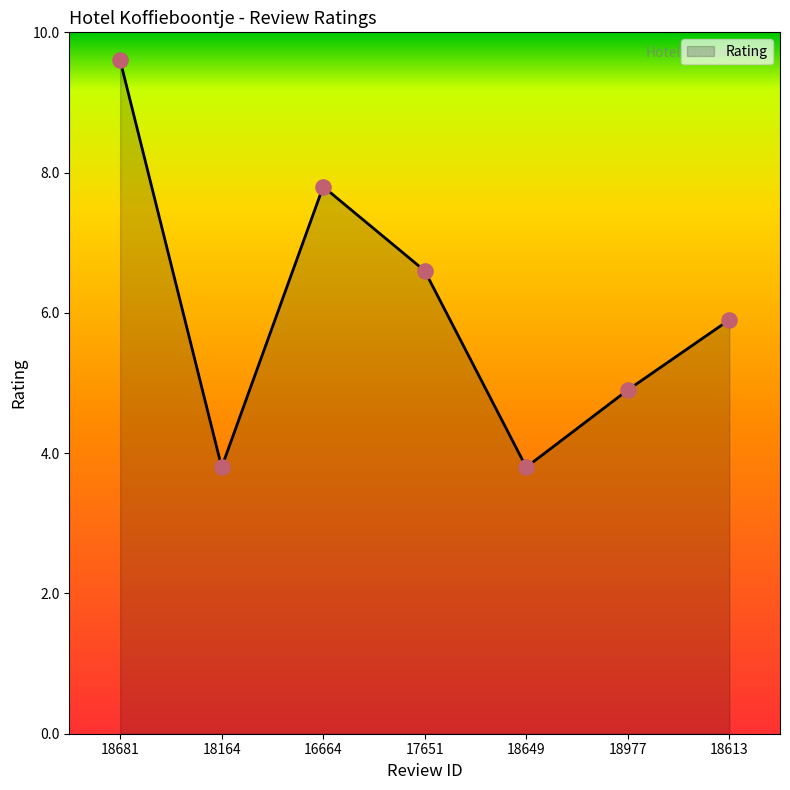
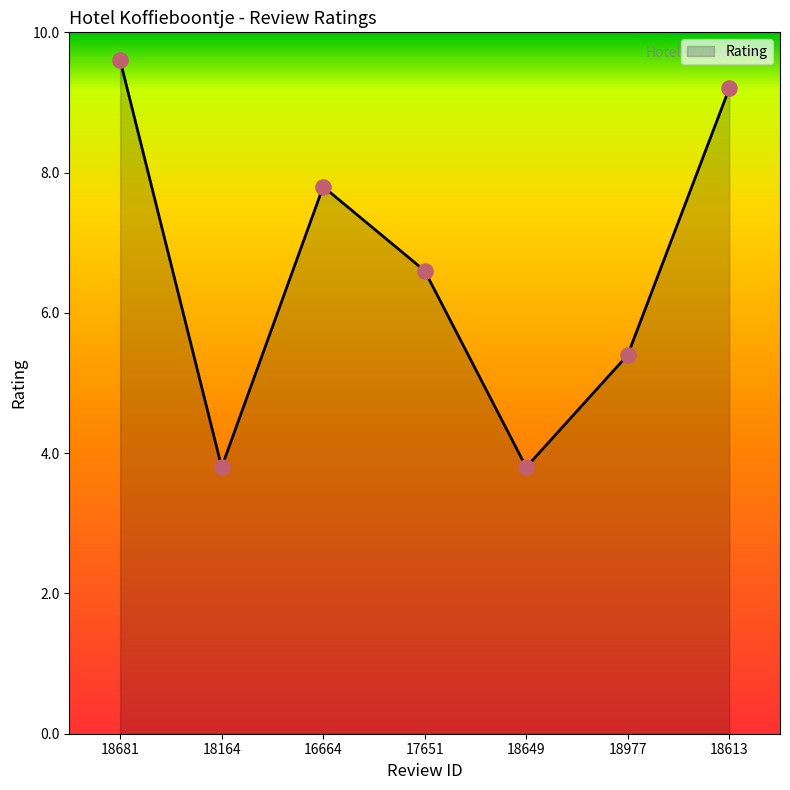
  {
    "18681": 9.6,
    "18164": 3.8,
    "16664": 7.8,
    "17651": 6.6,
    "18649": 3.8,
-   "18977": 4.9,
-   "18613": 5.9
+   "18977": 5.4,
+   "18613": 9.2
  }
